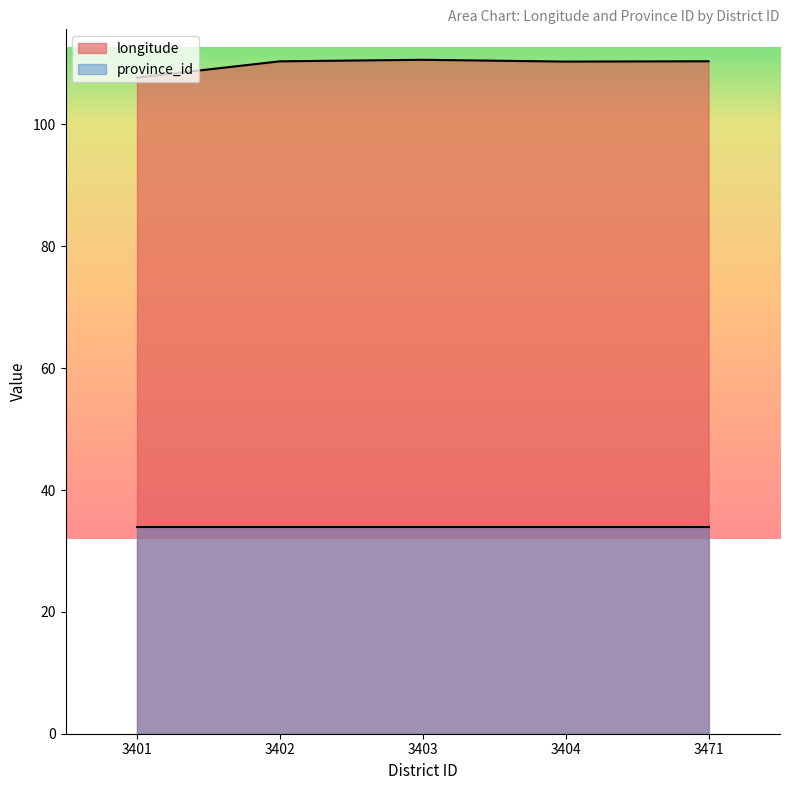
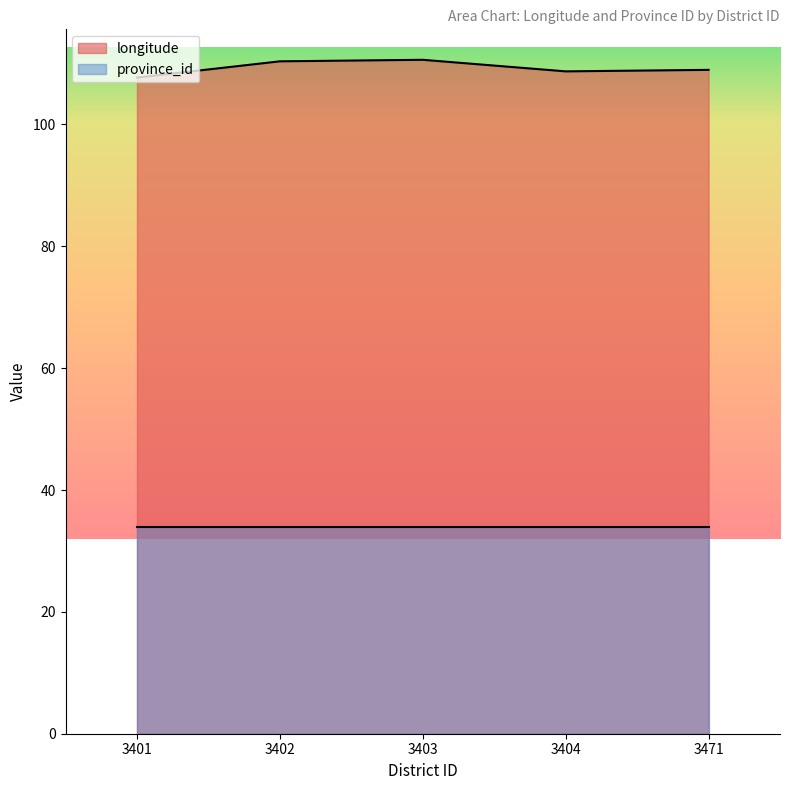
  {
    "longitude": {
      "3402": 110,
      "3403": 111,
-     "3404": 110,
-     "3471": 110
+     "3404": 109,
+     "3471": 109
    },
    "province_id": {
      "3401": 34,
      "3402": 34,
      "3403": 34,
      "3404": 34,
      "3471": 34
    }
  }
